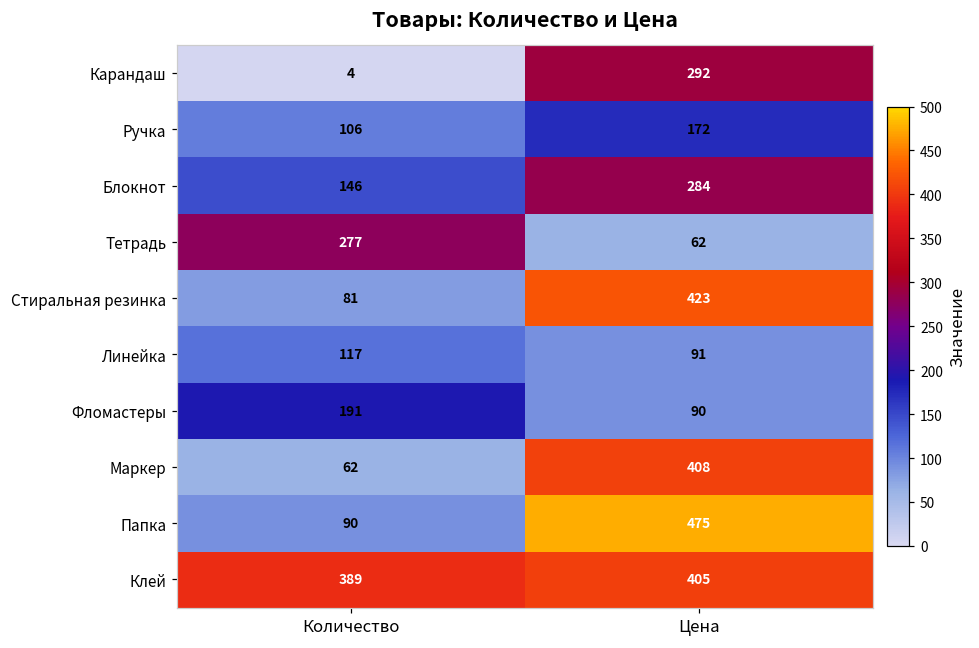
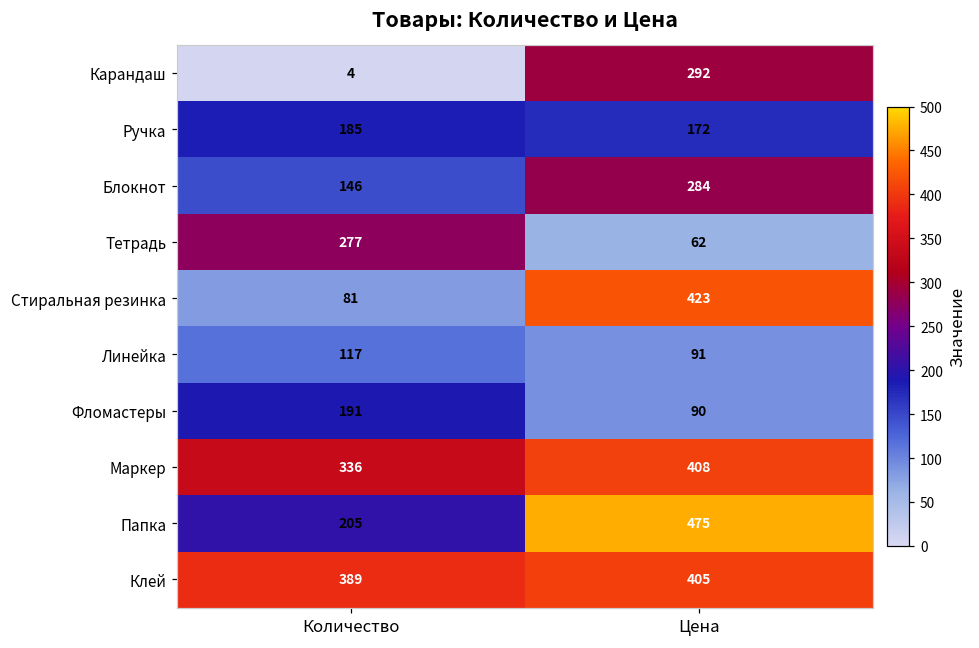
  {
    "Карандаш": {
      "Количество": 4,
      "Цена": 292
    },
    "Ручка": {
-     "Количество": 106,
+     "Количество": 185,
      "Цена": 172
    },
    "Блокнот": {
      "Количество": 146,
      "Цена": 284
    },
    "Тетрадь": {
      "Количество": 277,
      "Цена": 62
    },
    "Стиральная резинка": {
      "Количество": 81,
      "Цена": 423
    },
    "Линейка": {
      "Количество": 117,
      "Цена": 91
    },
    "Фломастеры": {
      "Количество": 191,
      "Цена": 90
    },
    "Маркер": {
-     "Количество": 62,
+     "Количество": 336,
      "Цена": 408
    },
    "Папка": {
-     "Количество": 90,
+     "Количество": 205,
      "Цена": 475
    },
    "Клей": {
      "Количество": 389,
      "Цена": 405
    }
  }
